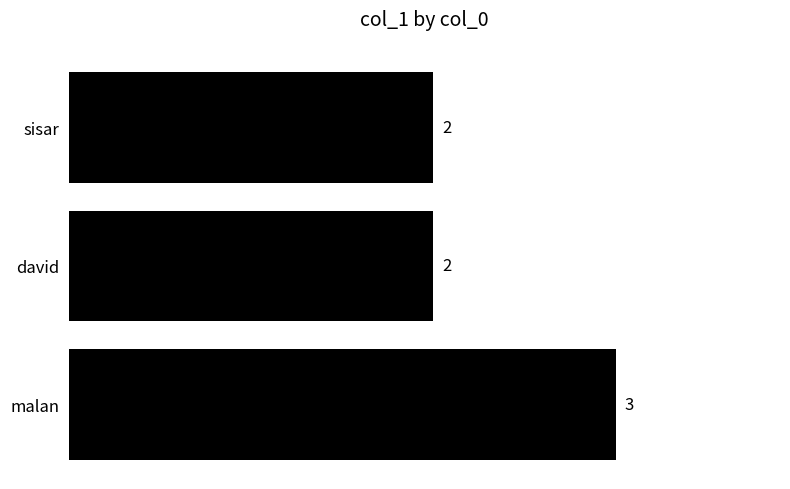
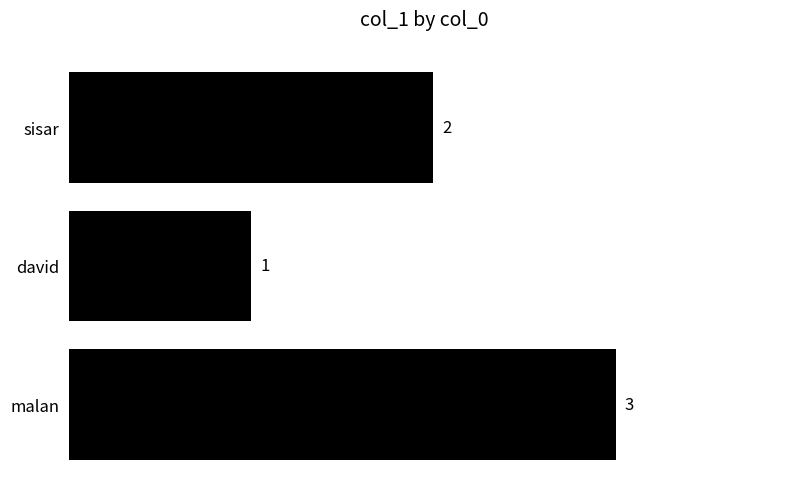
  {
    "sisar": 2,
-   "david": 2,
+   "david": 1,
    "malan": 3
  }
